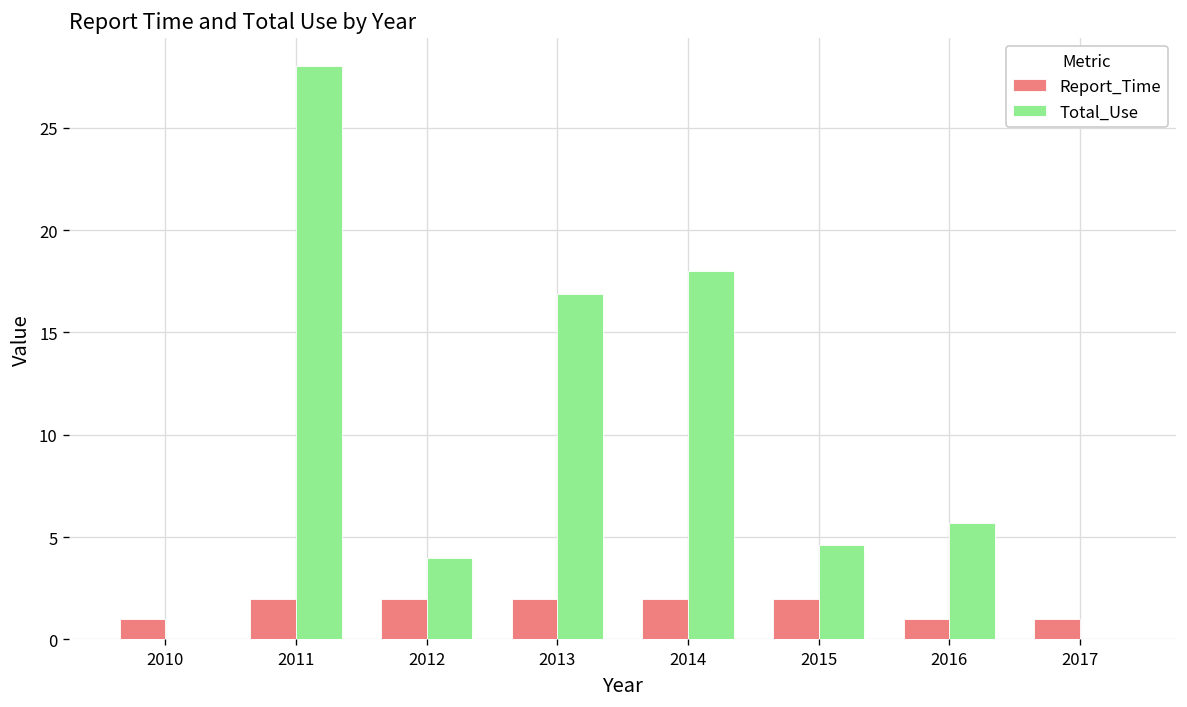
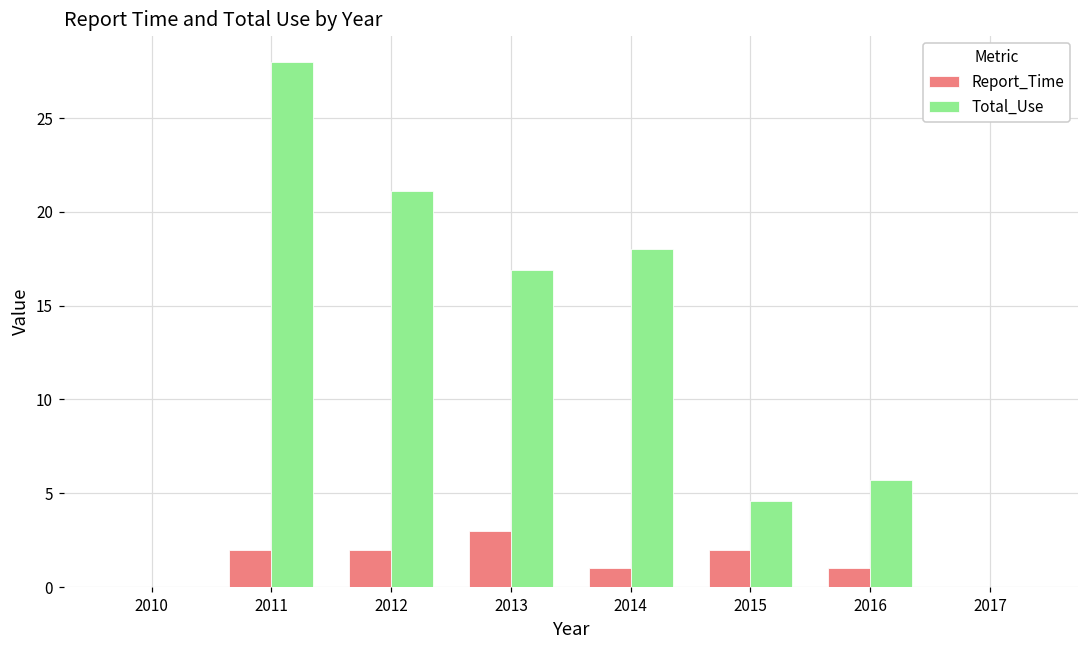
  {
    "Report_Time": {
-     "2010": 1,
+     "2010": 0,
      "2011": 2,
      "2012": 2,
-     "2013": 2,
-     "2014": 2,
+     "2013": 3,
+     "2014": 1,
      "2015": 2,
      "2016": 1,
-     "2017": 1
+     "2017": 0
    },
    "Total_Use": {
      "2010": 0.0,
      "2011": 28.0,
-     "2012": 4.0,
+     "2012": 21.1,
      "2013": 16.9,
      "2014": 18.0,
      "2015": 4.6,
      "2016": 5.7,
      "2017": 0.0
    }
  }
